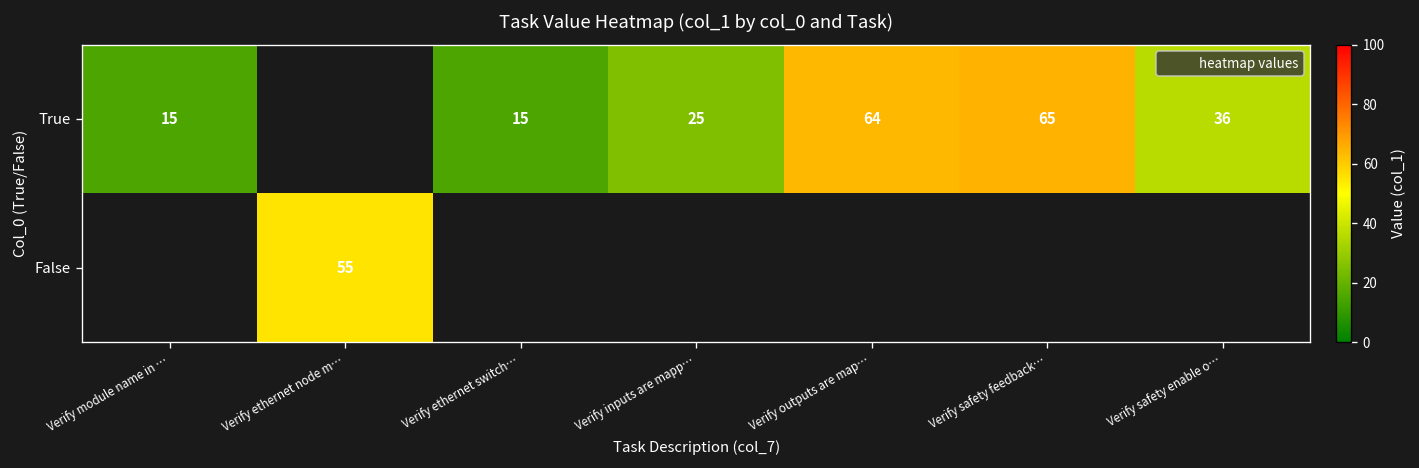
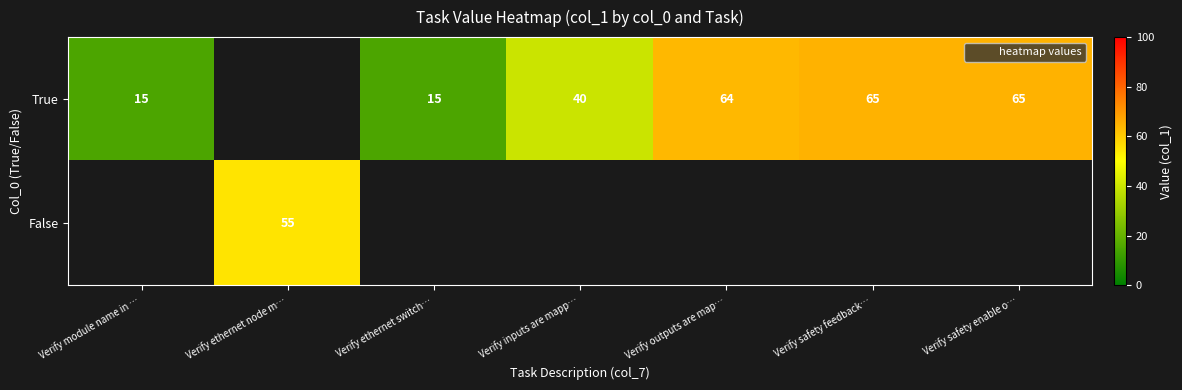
  {
    "True": {
      "Verify module name in …": 15,
      "Verify ethernet switch…": 15,
-     "Verify inputs are mapp…": 25,
+     "Verify inputs are mapp…": 40,
      "Verify outputs are map…": 64,
      "Verify safety feedback…": 65,
-     "Verify safety enable o…": 36
+     "Verify safety enable o…": 65
    },
    "False": {
      "Verify ethernet node m…": 55
    }
  }
